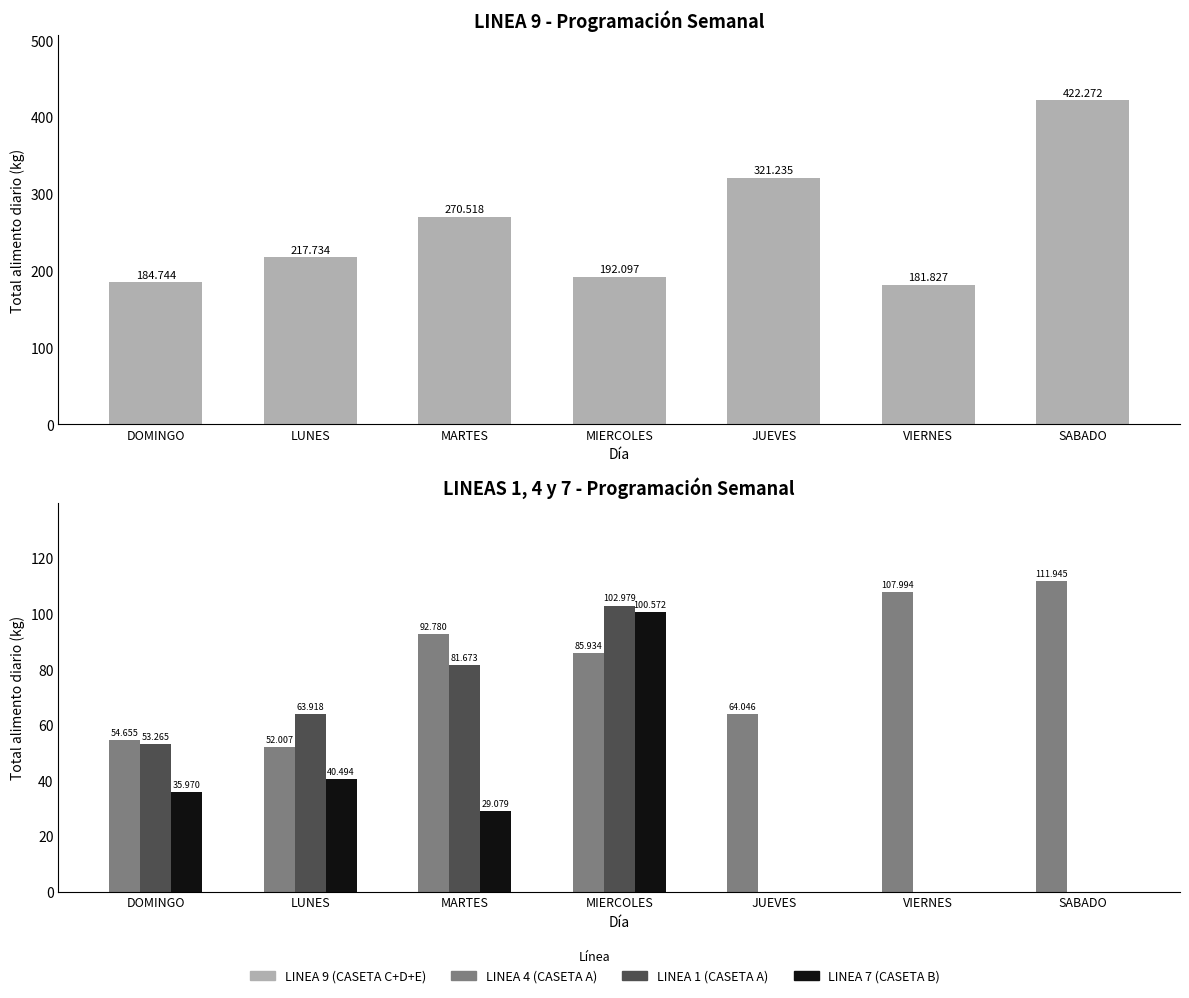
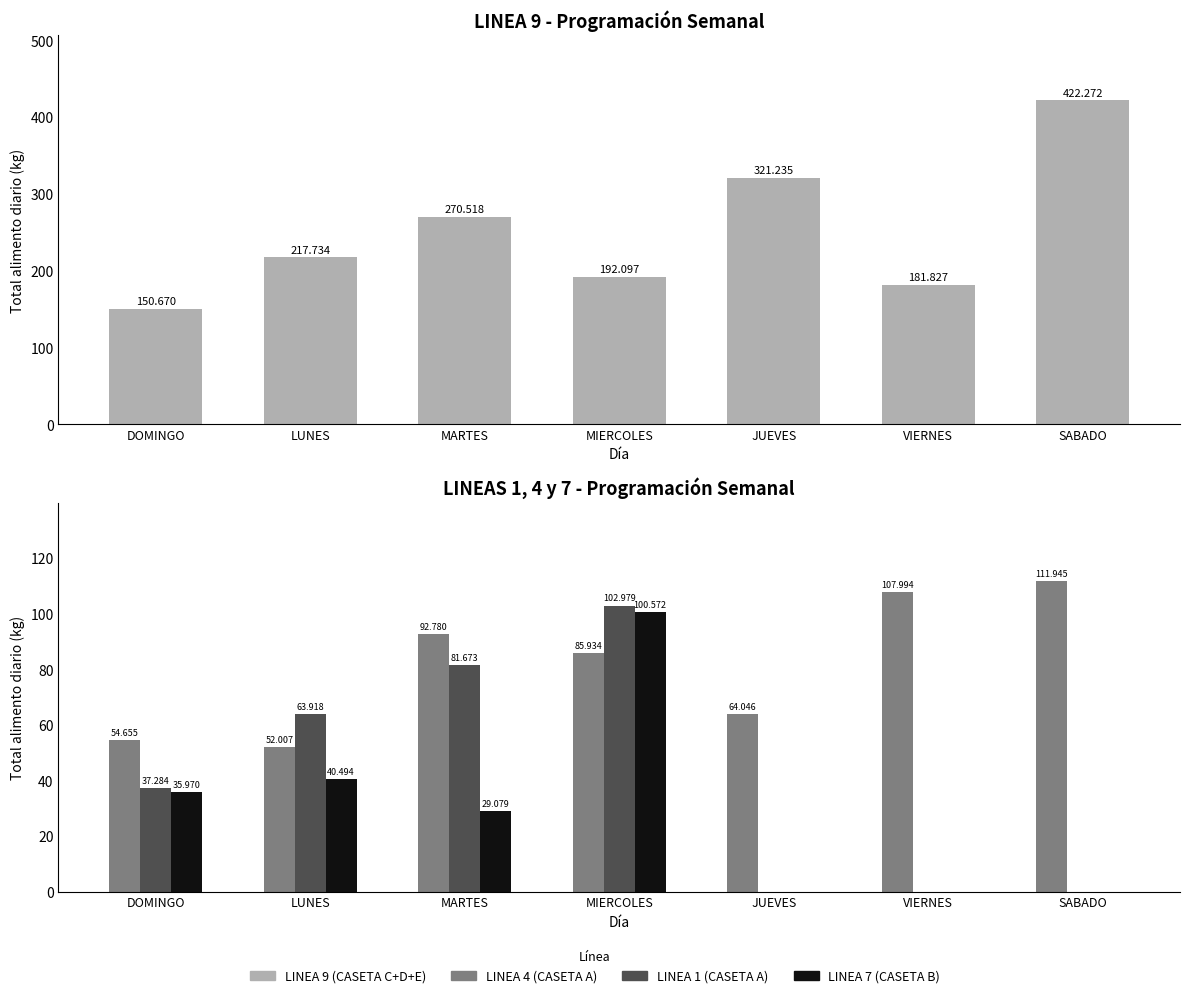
  {
    "LINEA 9 - Programación Semanal": {
-     "DOMINGO": 184.744,
+     "DOMINGO": 150.670,
      "LUNES": 217.734,
      "MARTES": 270.518,
      "MIERCOLES": 192.097,
      "JUEVES": 321.235,
      "VIERNES": 181.827,
      "SABADO": 422.272
    },
    "LINEAS 1, 4 y 7 - Programación Semanal": {
      "LINEA 4 (CASETA A)": {
        "DOMINGO": 54.655,
        "LUNES": 52.007,
        "MARTES": 92.780,
        "MIERCOLES": 85.934,
        "JUEVES": 64.046,
        "VIERNES": 107.994,
        "SABADO": 111.945
      },
      "LINEA 1 (CASETA A)": {
-       "DOMINGO": 53.265,
+       "DOMINGO": 37.284,
        "LUNES": 63.918,
        "MARTES": 81.673,
        "MIERCOLES": 102.979
      },
      "LINEA 7 (CASETA B)": {
        "DOMINGO": 35.970,
        "LUNES": 40.494,
        "MARTES": 29.079,
        "MIERCOLES": 100.572
      }
    }
  }
